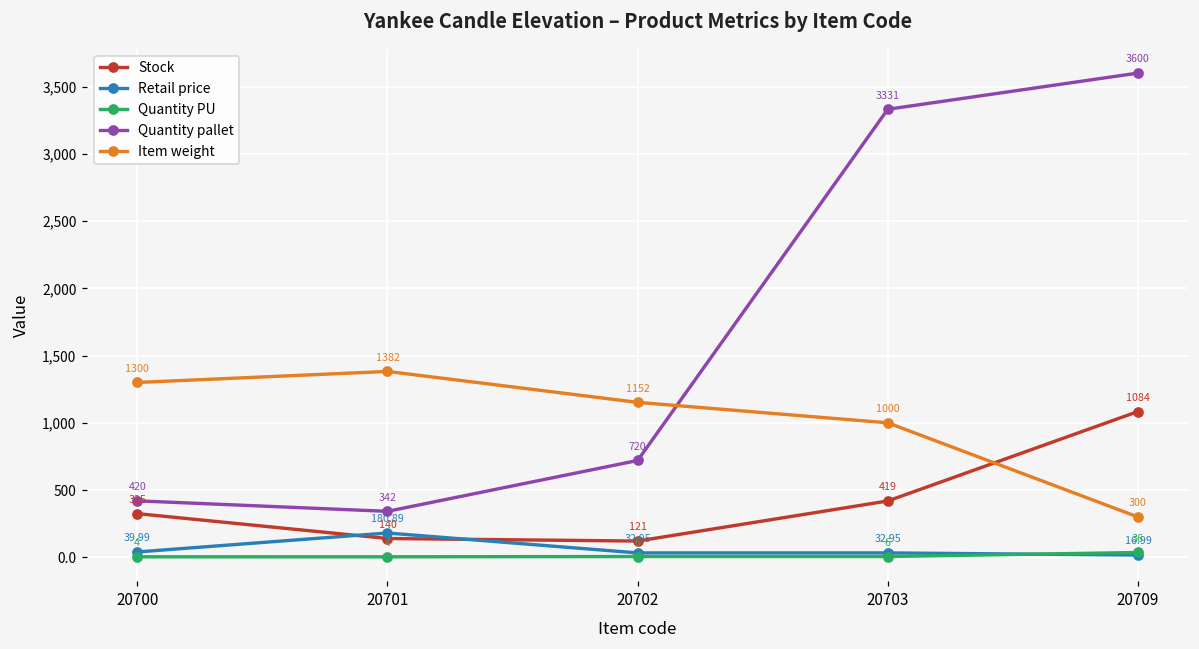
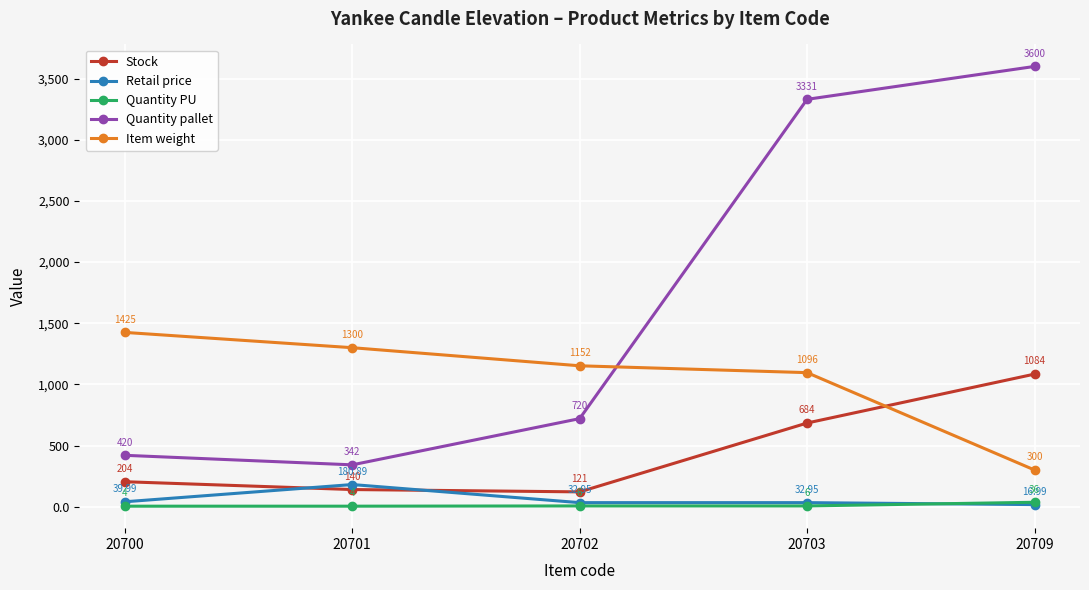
  {
    "Stock": {
-     "20700": 325,
+     "20700": 204,
      "20702": 121,
-     "20703": 419,
+     "20703": 684,
      "20709": 1084
    },
    "Retail price": {
      "20700": 39.99
    },
    "Quantity pallet": {
      "20700": 420,
      "20701": 342,
      "20702": 720,
      "20703": 3331,
      "20709": 3600
    },
    "Item weight": {
-     "20700": 1300,
-     "20701": 1382,
+     "20700": 1425,
+     "20701": 1300,
      "20702": 1152,
-     "20703": 1000,
+     "20703": 1096,
      "20709": 300
    }
  }
